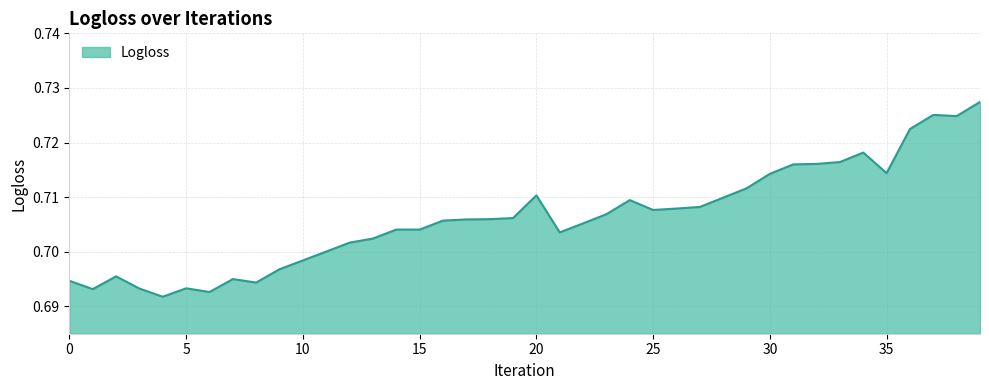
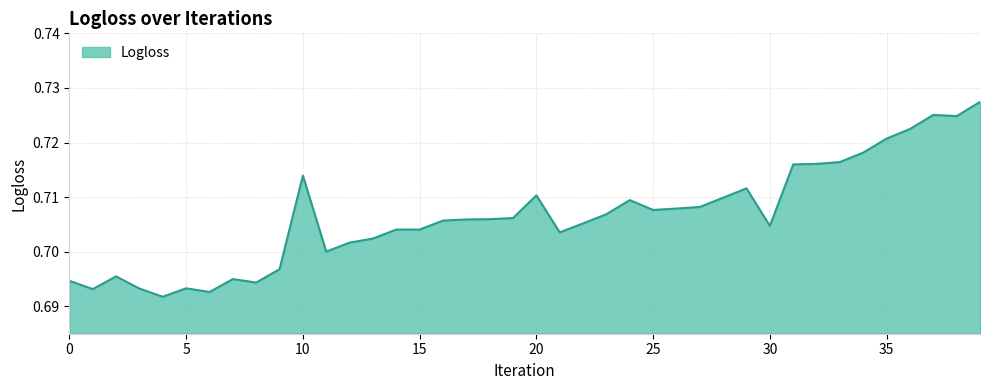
  {
    "0": 0.695,
    "5": 0.693,
-   "10": 0.698,
+   "10": 0.714,
    "15": 0.704,
    "20": 0.710,
    "25": 0.708,
-   "30": 0.714,
-   "35": 0.714
+   "30": 0.705,
+   "35": 0.721
  }
